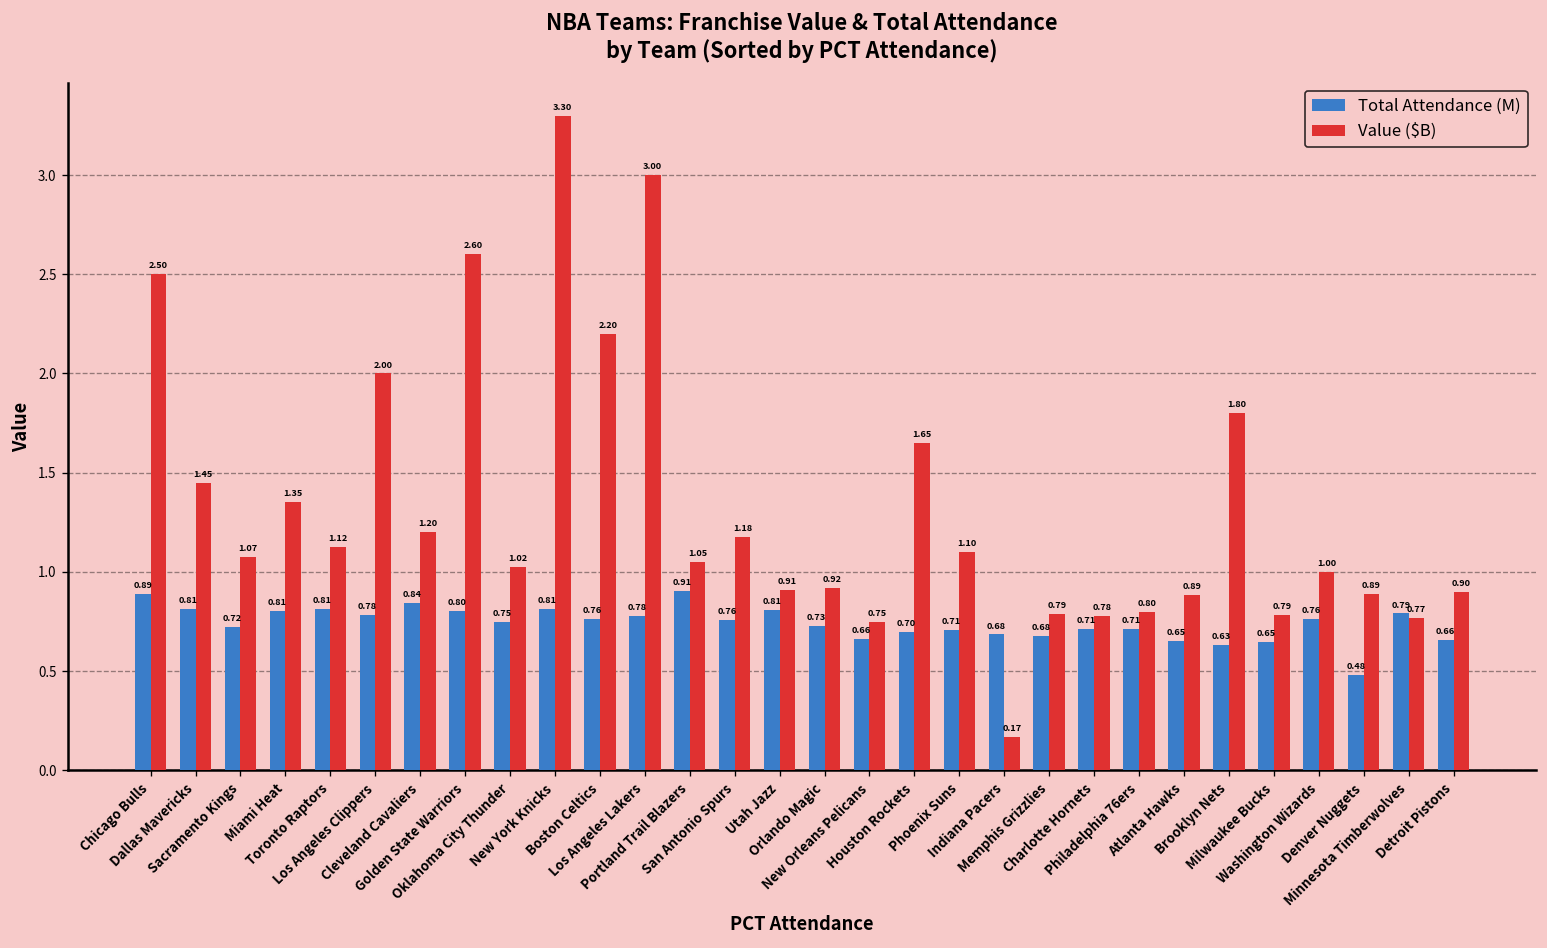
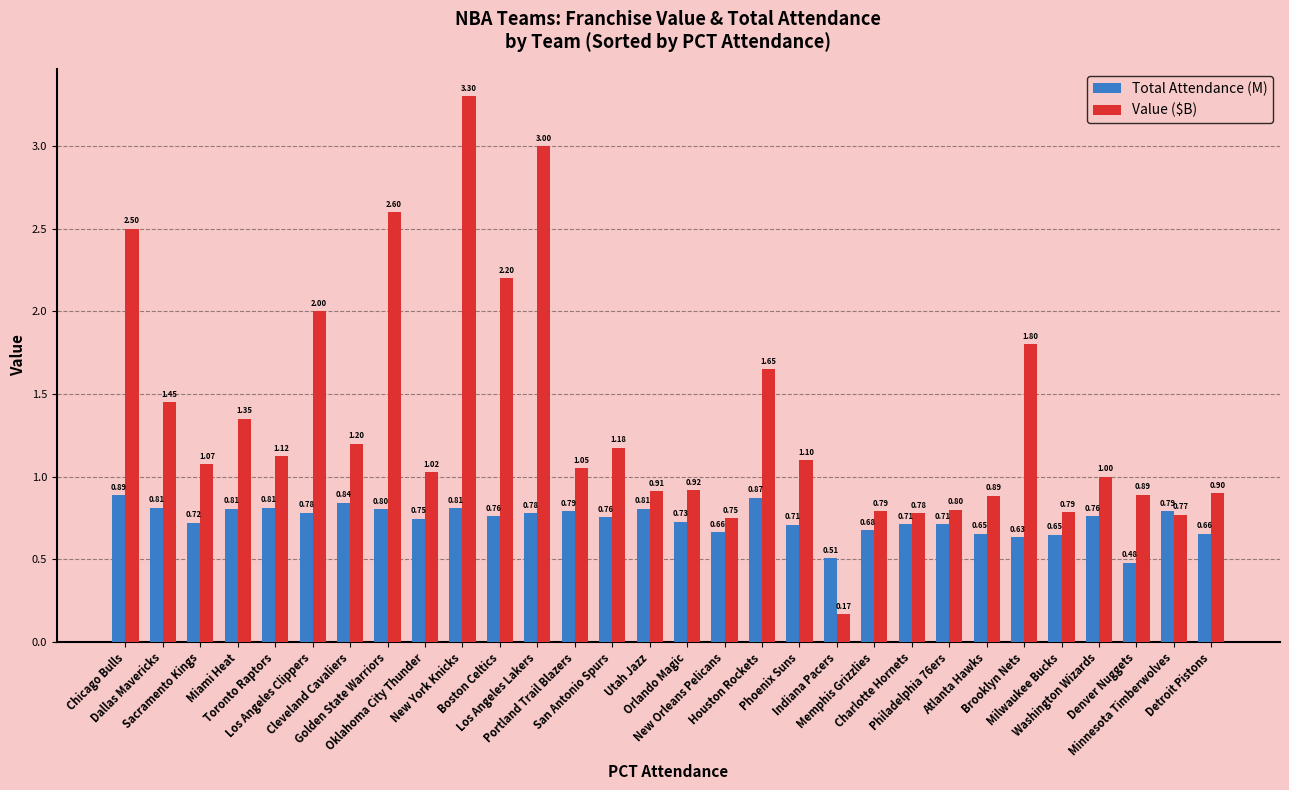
  {
    "Total Attendance (M)": {
      "Chicago Bulls": 0.89,
      "Dallas Mavericks": 0.81,
      "Sacramento Kings": 0.72,
      "Miami Heat": 0.81,
      "Toronto Raptors": 0.81,
      "Los Angeles Clippers": 0.78,
      "Cleveland Cavaliers": 0.84,
      "Golden State Warriors": 0.80,
      "Oklahoma City Thunder": 0.75,
      "New York Knicks": 0.81,
      "Boston Celtics": 0.76,
      "Los Angeles Lakers": 0.78,
-     "Portland Trail Blazers": 0.91,
+     "Portland Trail Blazers": 0.79,
      "San Antonio Spurs": 0.76,
      "Utah Jazz": 0.81,
      "Orlando Magic": 0.73,
      "New Orleans Pelicans": 0.66,
-     "Houston Rockets": 0.70,
+     "Houston Rockets": 0.87,
      "Phoenix Suns": 0.71,
-     "Indiana Pacers": 0.68,
+     "Indiana Pacers": 0.51,
      "Memphis Grizzlies": 0.68,
      "Charlotte Hornets": 0.71,
      "Philadelphia 76ers": 0.71,
      "Atlanta Hawks": 0.65,
      "Brooklyn Nets": 0.63,
      "Milwaukee Bucks": 0.65,
      "Washington Wizards": 0.76,
      "Denver Nuggets": 0.48,
      "Minnesota Timberwolves": 0.79,
      "Detroit Pistons": 0.66
    },
    "Value ($B)": {
      "Chicago Bulls": 2.50,
      "Dallas Mavericks": 1.45,
      "Sacramento Kings": 1.07,
      "Miami Heat": 1.35,
      "Toronto Raptors": 1.12,
      "Los Angeles Clippers": 2.00,
      "Cleveland Cavaliers": 1.20,
      "Golden State Warriors": 2.60,
      "Oklahoma City Thunder": 1.02,
      "New York Knicks": 3.30,
      "Boston Celtics": 2.20,
      "Los Angeles Lakers": 3.00,
      "Portland Trail Blazers": 1.05,
      "San Antonio Spurs": 1.18,
      "Utah Jazz": 0.91,
      "Orlando Magic": 0.92,
      "New Orleans Pelicans": 0.75,
      "Houston Rockets": 1.65,
      "Phoenix Suns": 1.10,
      "Indiana Pacers": 0.17,
      "Memphis Grizzlies": 0.79,
      "Charlotte Hornets": 0.78,
      "Philadelphia 76ers": 0.80,
      "Atlanta Hawks": 0.89,
      "Brooklyn Nets": 1.80,
      "Milwaukee Bucks": 0.79,
      "Washington Wizards": 1.00,
      "Denver Nuggets": 0.89,
      "Minnesota Timberwolves": 0.77,
      "Detroit Pistons": 0.90
    }
  }
